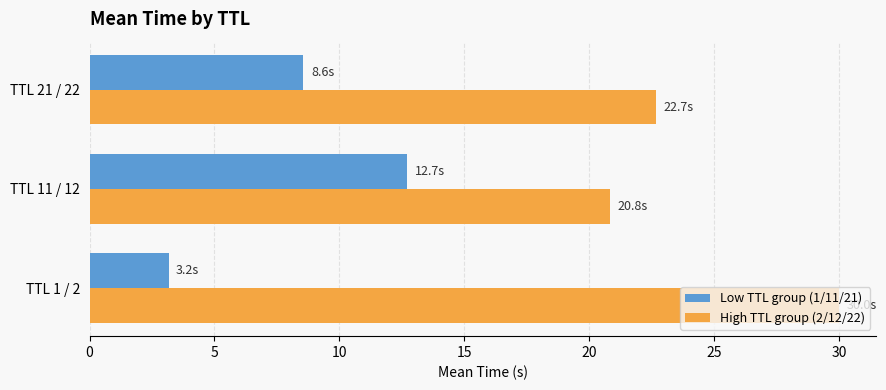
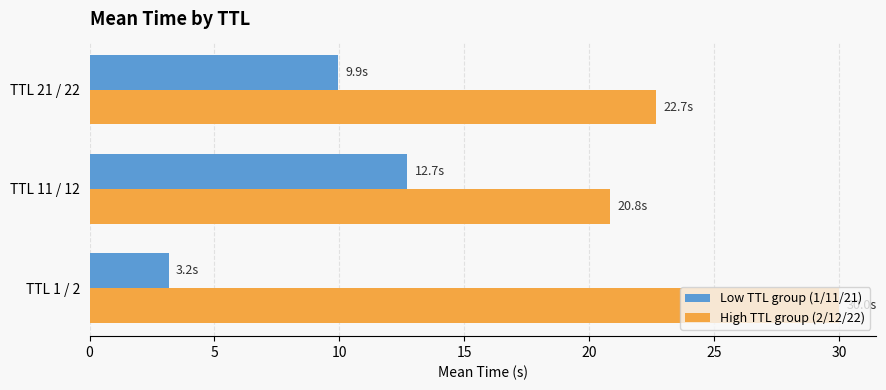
  {
    "Low TTL group (1/11/21)": {
-     "TTL 21 / 22": "8.6s",
+     "TTL 21 / 22": "9.9s",
      "TTL 11 / 12": "12.7s",
      "TTL 1 / 2": "3.2s"
    },
    "High TTL group (2/12/22)": {
      "TTL 21 / 22": "22.7s",
      "TTL 11 / 12": "20.8s"
    }
  }
